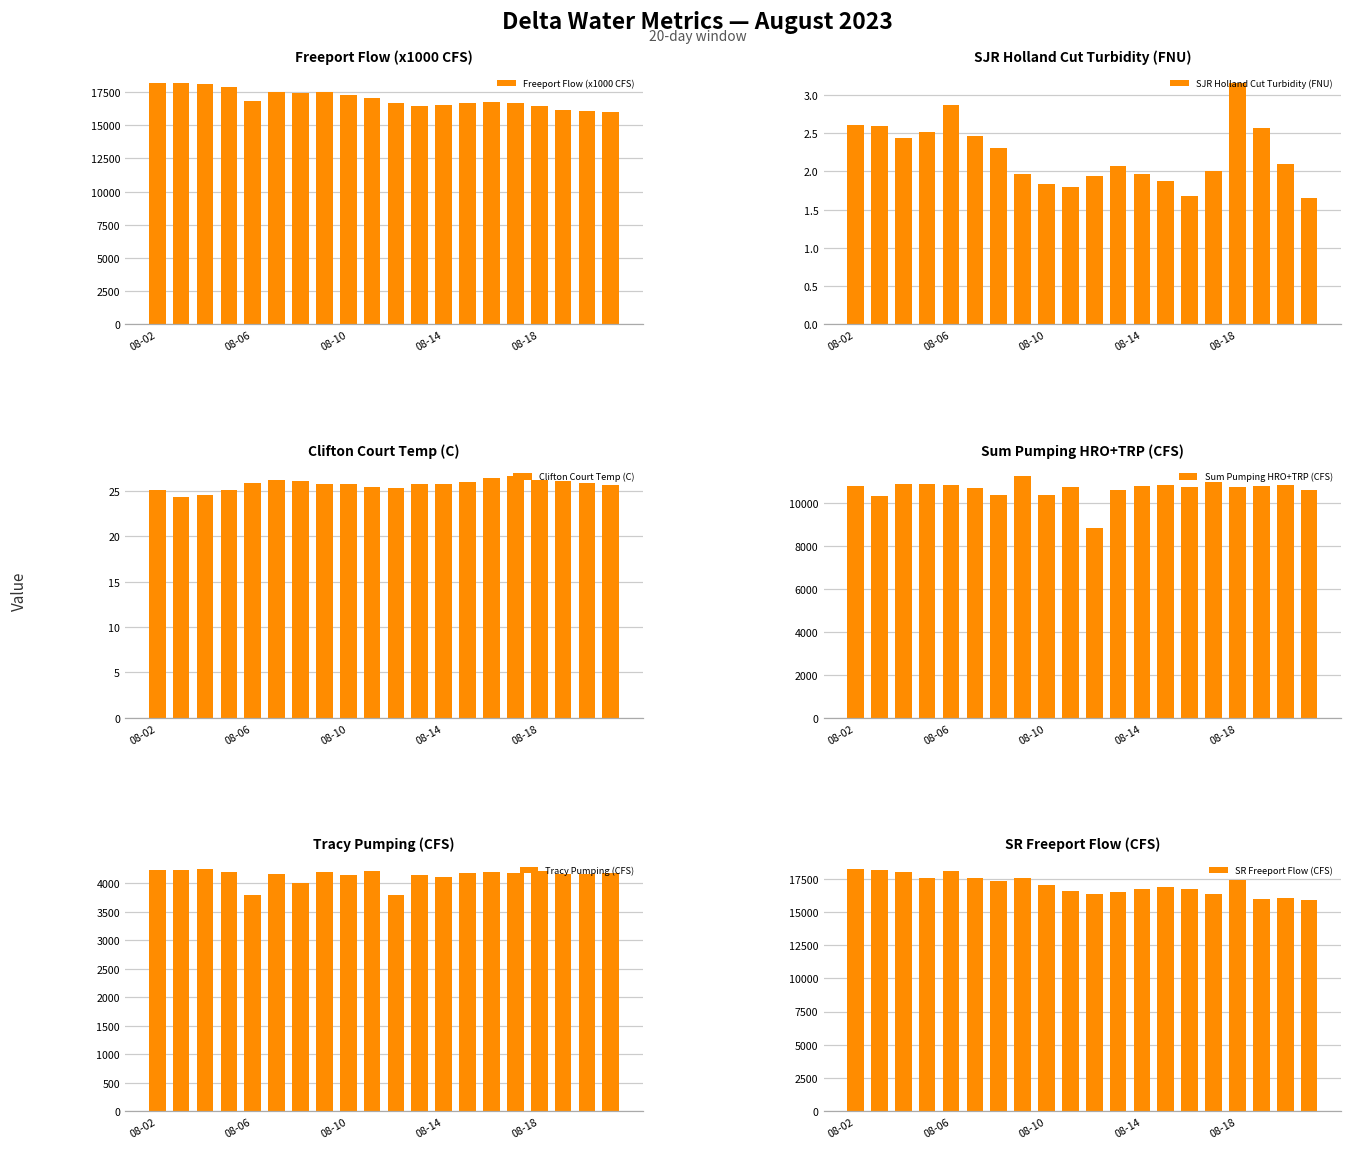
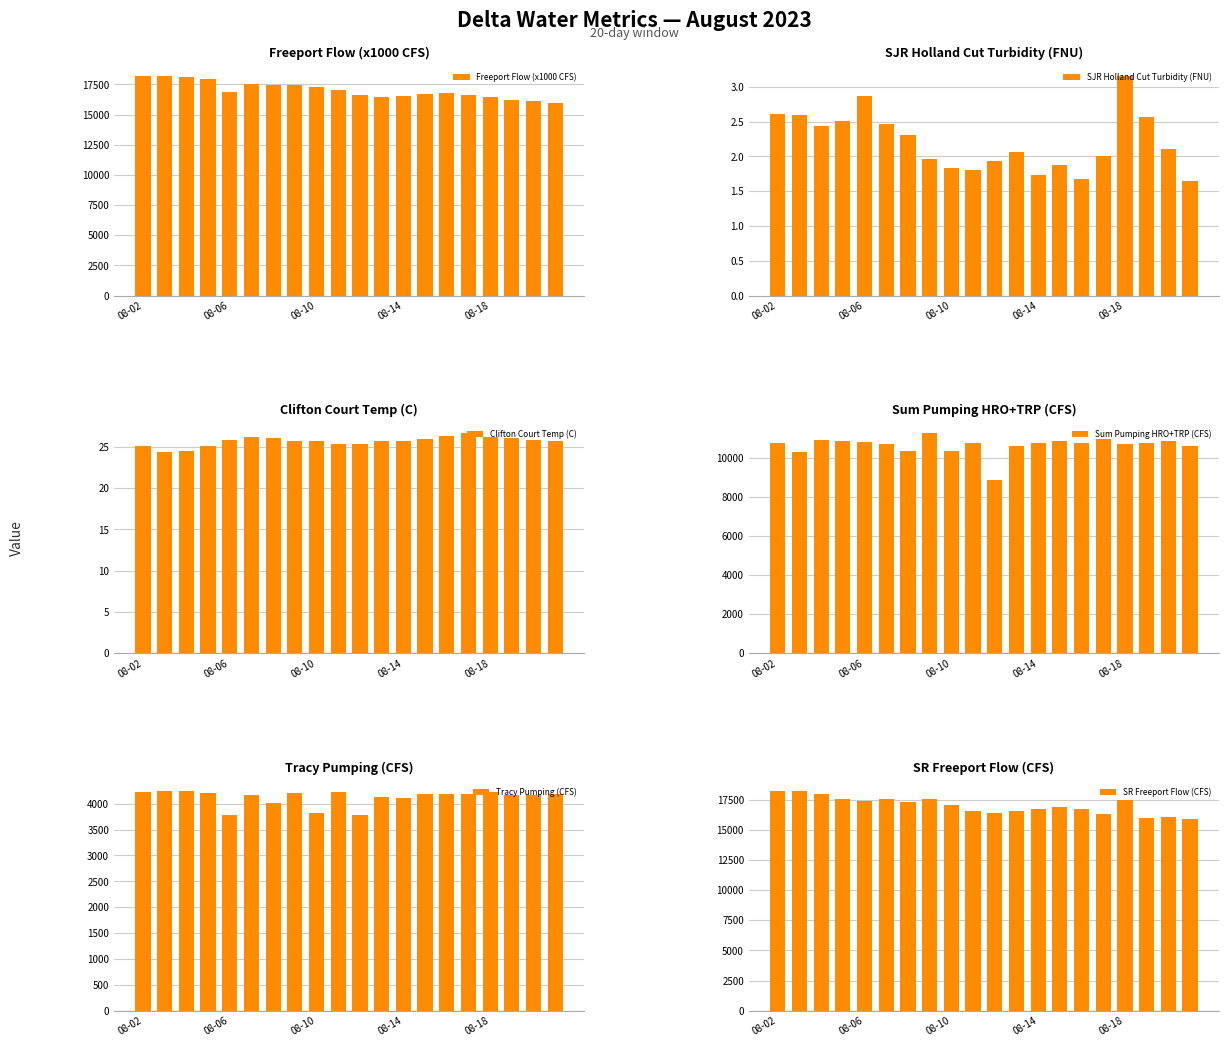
  {
    "Freeport Flow (x1000 CFS)": {
      "08-02": 18200,
      "08-06": 16800,
      "08-10": 17300,
      "08-14": 16500,
      "08-18": 16400
    },
    "SJR Holland Cut Turbidity (FNU)": {
      "08-02": 2.6,
      "08-06": 2.9,
      "08-10": 1.8,
-     "08-14": 2.0,
+     "08-14": 1.7,
      "08-18": 3.2
    },
    "Clifton Court Temp (C)": {
      "08-02": 25,
      "08-06": 26,
      "08-10": 26,
      "08-14": 26,
      "08-18": 26
    },
    "Sum Pumping HRO+TRP (CFS)": {
      "08-02": 10800,
      "08-06": 10800,
      "08-10": 10400,
      "08-14": 10800,
      "08-18": 10700
    },
    "Tracy Pumping (CFS)": {
      "08-02": 4200,
      "08-06": 3800,
-     "08-10": 4100,
+     "08-10": 3800,
      "08-14": 4100,
      "08-18": 4200
    },
    "SR Freeport Flow (CFS)": {
      "08-02": 18200,
-     "08-06": 18100,
+     "08-06": 17400,
      "08-10": 17000,
      "08-14": 16700,
      "08-18": 17400
    }
  }
